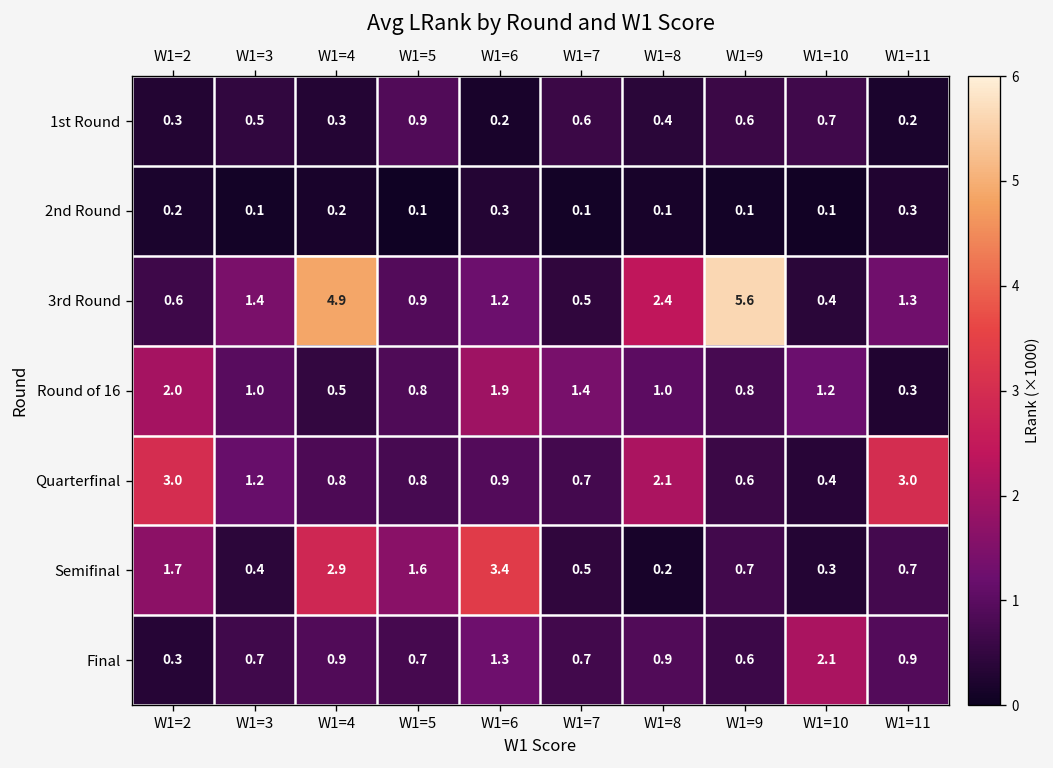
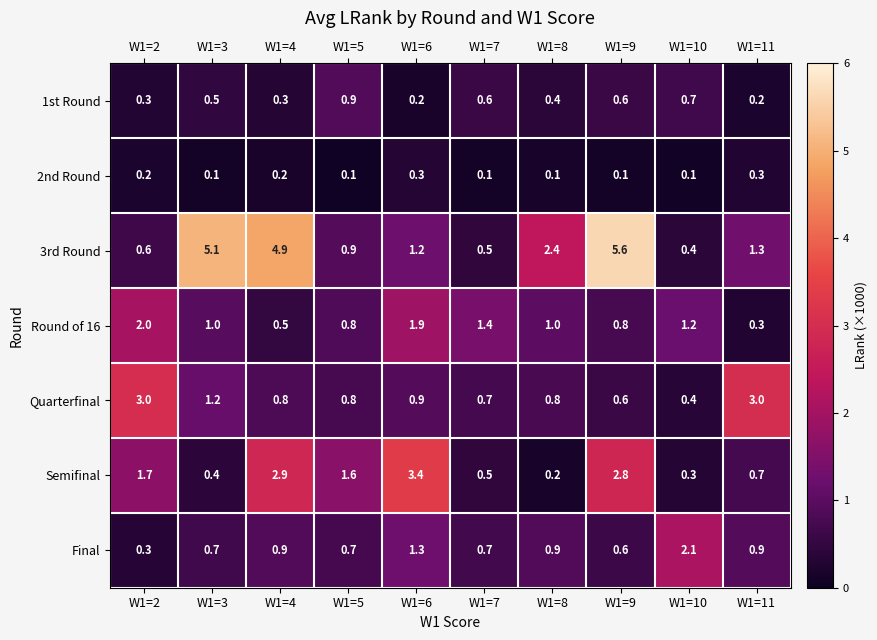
  {
    "1st Round": {
      "W1=2": 0.3,
      "W1=3": 0.5,
      "W1=4": 0.3,
      "W1=5": 0.9,
      "W1=6": 0.2,
      "W1=7": 0.6,
      "W1=8": 0.4,
      "W1=9": 0.6,
      "W1=10": 0.7,
      "W1=11": 0.2
    },
    "2nd Round": {
      "W1=2": 0.2,
      "W1=3": 0.1,
      "W1=4": 0.2,
      "W1=5": 0.1,
      "W1=6": 0.3,
      "W1=7": 0.1,
      "W1=8": 0.1,
      "W1=9": 0.1,
      "W1=10": 0.1,
      "W1=11": 0.3
    },
    "3rd Round": {
      "W1=2": 0.6,
-     "W1=3": 1.4,
+     "W1=3": 5.1,
      "W1=4": 4.9,
      "W1=5": 0.9,
      "W1=6": 1.2,
      "W1=7": 0.5,
      "W1=8": 2.4,
      "W1=9": 5.6,
      "W1=10": 0.4,
      "W1=11": 1.3
    },
    "Round of 16": {
      "W1=2": 2.0,
      "W1=3": 1.0,
      "W1=4": 0.5,
      "W1=5": 0.8,
      "W1=6": 1.9,
      "W1=7": 1.4,
      "W1=8": 1.0,
      "W1=9": 0.8,
      "W1=10": 1.2,
      "W1=11": 0.3
    },
    "Quarterfinal": {
      "W1=2": 3.0,
      "W1=3": 1.2,
      "W1=4": 0.8,
      "W1=5": 0.8,
      "W1=6": 0.9,
      "W1=7": 0.7,
-     "W1=8": 2.1,
+     "W1=8": 0.8,
      "W1=9": 0.6,
      "W1=10": 0.4,
      "W1=11": 3.0
    },
    "Semifinal": {
      "W1=2": 1.7,
      "W1=3": 0.4,
      "W1=4": 2.9,
      "W1=5": 1.6,
      "W1=6": 3.4,
      "W1=7": 0.5,
      "W1=8": 0.2,
-     "W1=9": 0.7,
+     "W1=9": 2.8,
      "W1=10": 0.3,
      "W1=11": 0.7
    },
    "Final": {
      "W1=2": 0.3,
      "W1=3": 0.7,
      "W1=4": 0.9,
      "W1=5": 0.7,
      "W1=6": 1.3,
      "W1=7": 0.7,
      "W1=8": 0.9,
      "W1=9": 0.6,
      "W1=10": 2.1,
      "W1=11": 0.9
    }
  }
